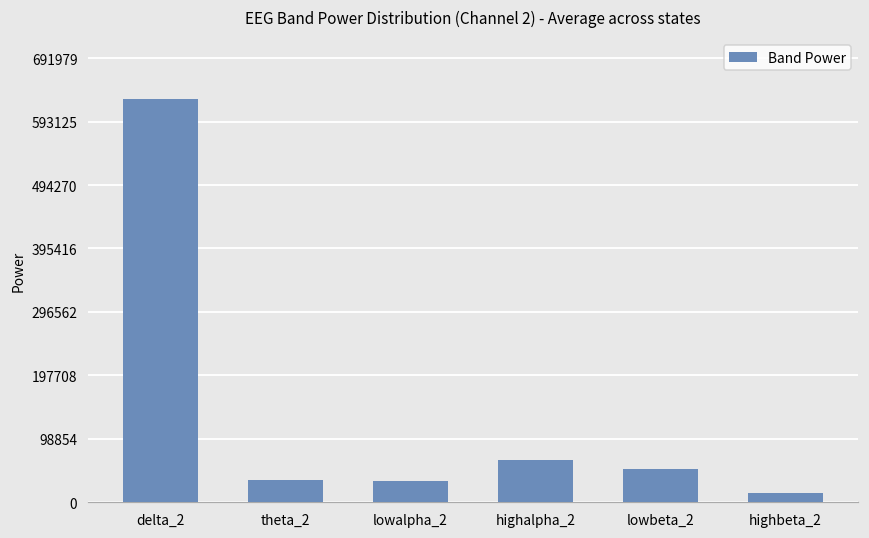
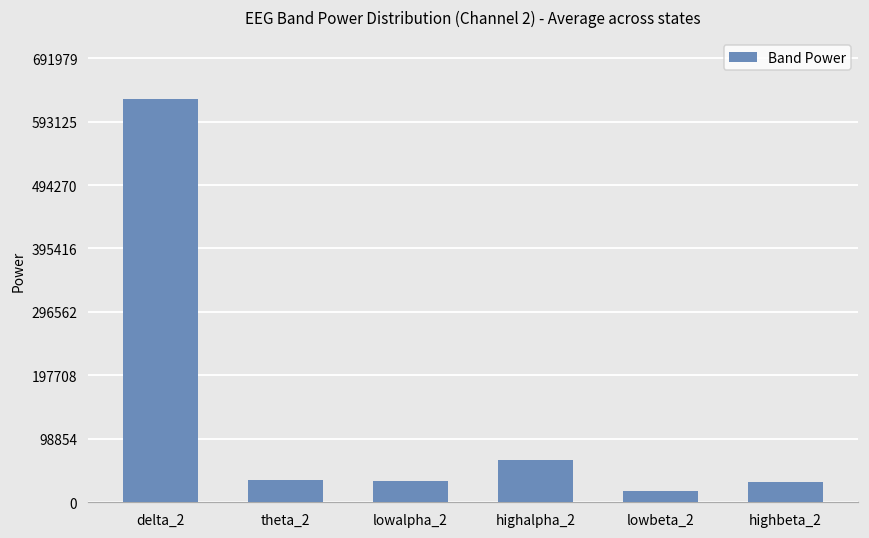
  {
    "delta_2": 630000,
    "theta_2": 30000,
    "lowalpha_2": 30000,
    "highalpha_2": 70000,
-   "lowbeta_2": 50000,
-   "highbeta_2": 10000
+   "lowbeta_2": 20000,
+   "highbeta_2": 30000
  }
